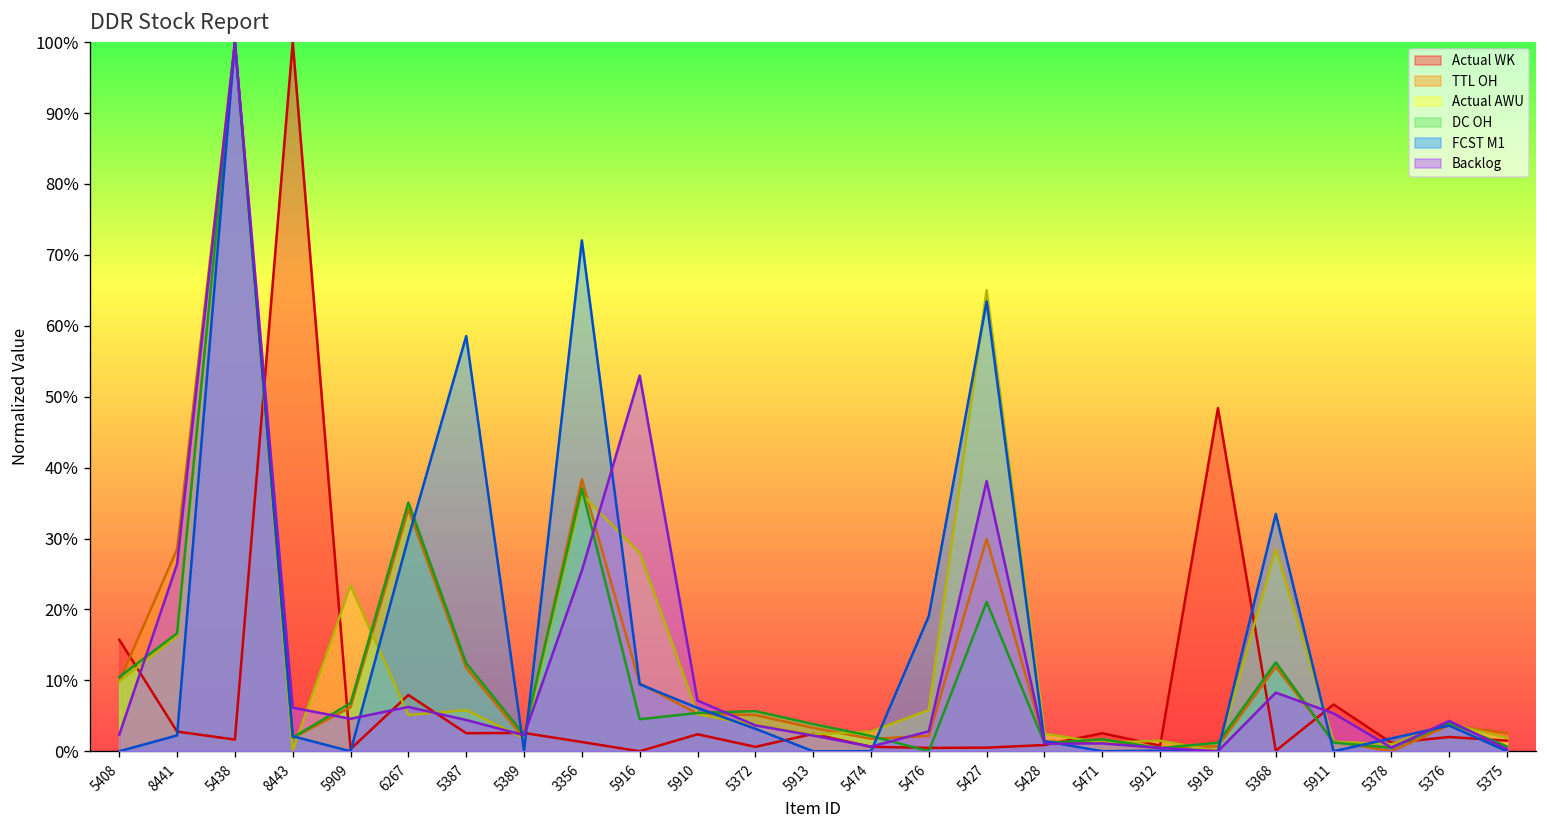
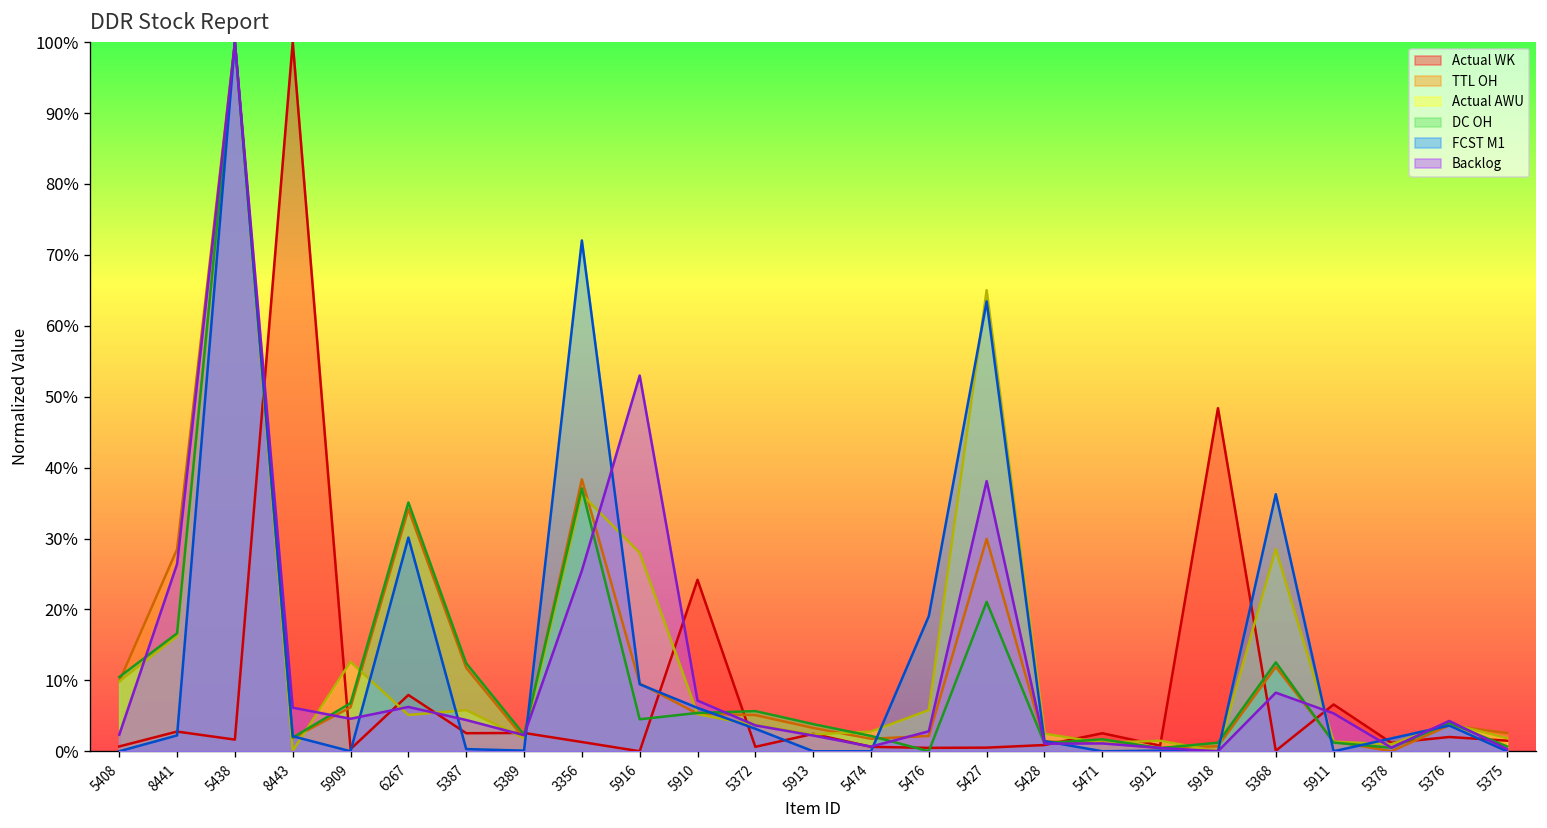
  {
    "Actual WK": {
-     "5408": "16%",
+     "5408": "1%",
      "8441": "3%",
      "5438": "2%",
      "8443": "100%",
      "6267": "8%",
      "5387": "3%",
      "3356": "1%",
      "5916": "0%",
-     "5910": "2%",
+     "5910": "24%",
      "5372": "1%",
      "5476": "0%",
      "5427": "1%",
      "5471": "3%",
      "5918": "48%",
      "5368": "0%",
      "5911": "7%",
      "5376": "2%"
    },
    "TTL OH": {
      "8441": "28%",
      "5909": "6%",
      "6267": "34%",
      "5387": "12%",
      "3356": "38%",
      "5372": "5%",
      "5913": "3%",
      "5476": "2%",
      "5427": "30%",
      "5918": "1%",
      "5368": "12%",
      "5378": "0%",
      "5375": "3%"
    },
    "Actual AWU": {
      "8443": "0%",
-     "5909": "23%",
+     "5909": "13%",
      "6267": "5%",
      "5387": "6%",
      "3356": "36%",
      "5916": "28%",
      "5474": "3%",
      "5476": "6%",
      "5427": "65%",
      "5428": "2%",
      "5912": "1%",
      "5368": "28%"
    },
    "DC OH": {
      "5408": "10%",
      "5909": "7%",
      "6267": "35%",
      "5387": "12%",
      "3356": "37%",
      "5916": "5%",
      "5372": "6%",
      "5913": "4%",
      "5476": "0%",
      "5427": "21%",
      "5471": "2%",
      "5918": "1%",
      "5368": "13%"
    },
    "FCST M1": {
      "5408": "0%",
      "8441": "2%",
      "6267": "30%",
-     "5387": "59%",
+     "5387": "0%",
      "5389": "0%",
      "3356": "72%",
      "5910": "6%",
      "5372": "3%",
      "5913": "0%",
      "5474": "0%",
      "5476": "19%",
      "5427": "63%",
      "5471": "0%",
-     "5368": "33%",
+     "5368": "36%",
      "5911": "0%",
      "5378": "2%"
    },
    "Backlog": {
      "5408": "2%",
      "8441": "26%",
      "8443": "6%",
      "5909": "5%",
      "6267": "6%",
      "5387": "4%",
      "3356": "25%",
      "5916": "53%",
      "5910": "7%",
      "5476": "3%",
      "5427": "38%",
      "5368": "8%",
      "5911": "5%"
    }
  }
